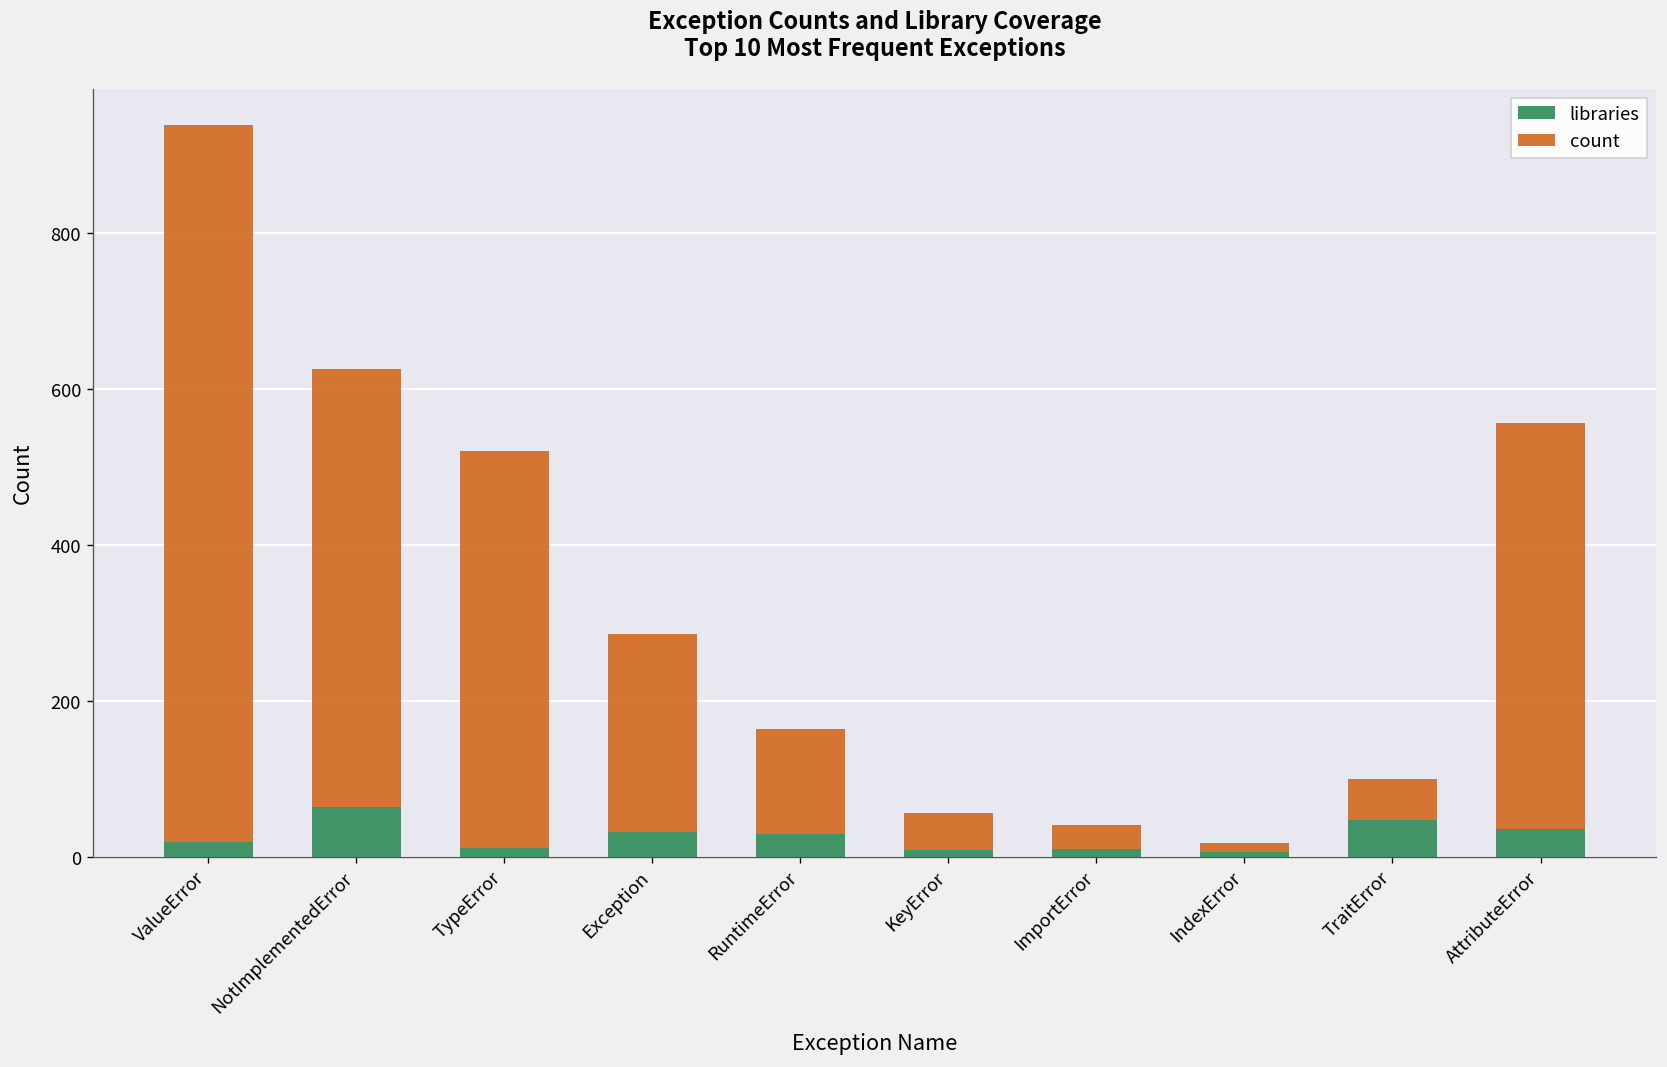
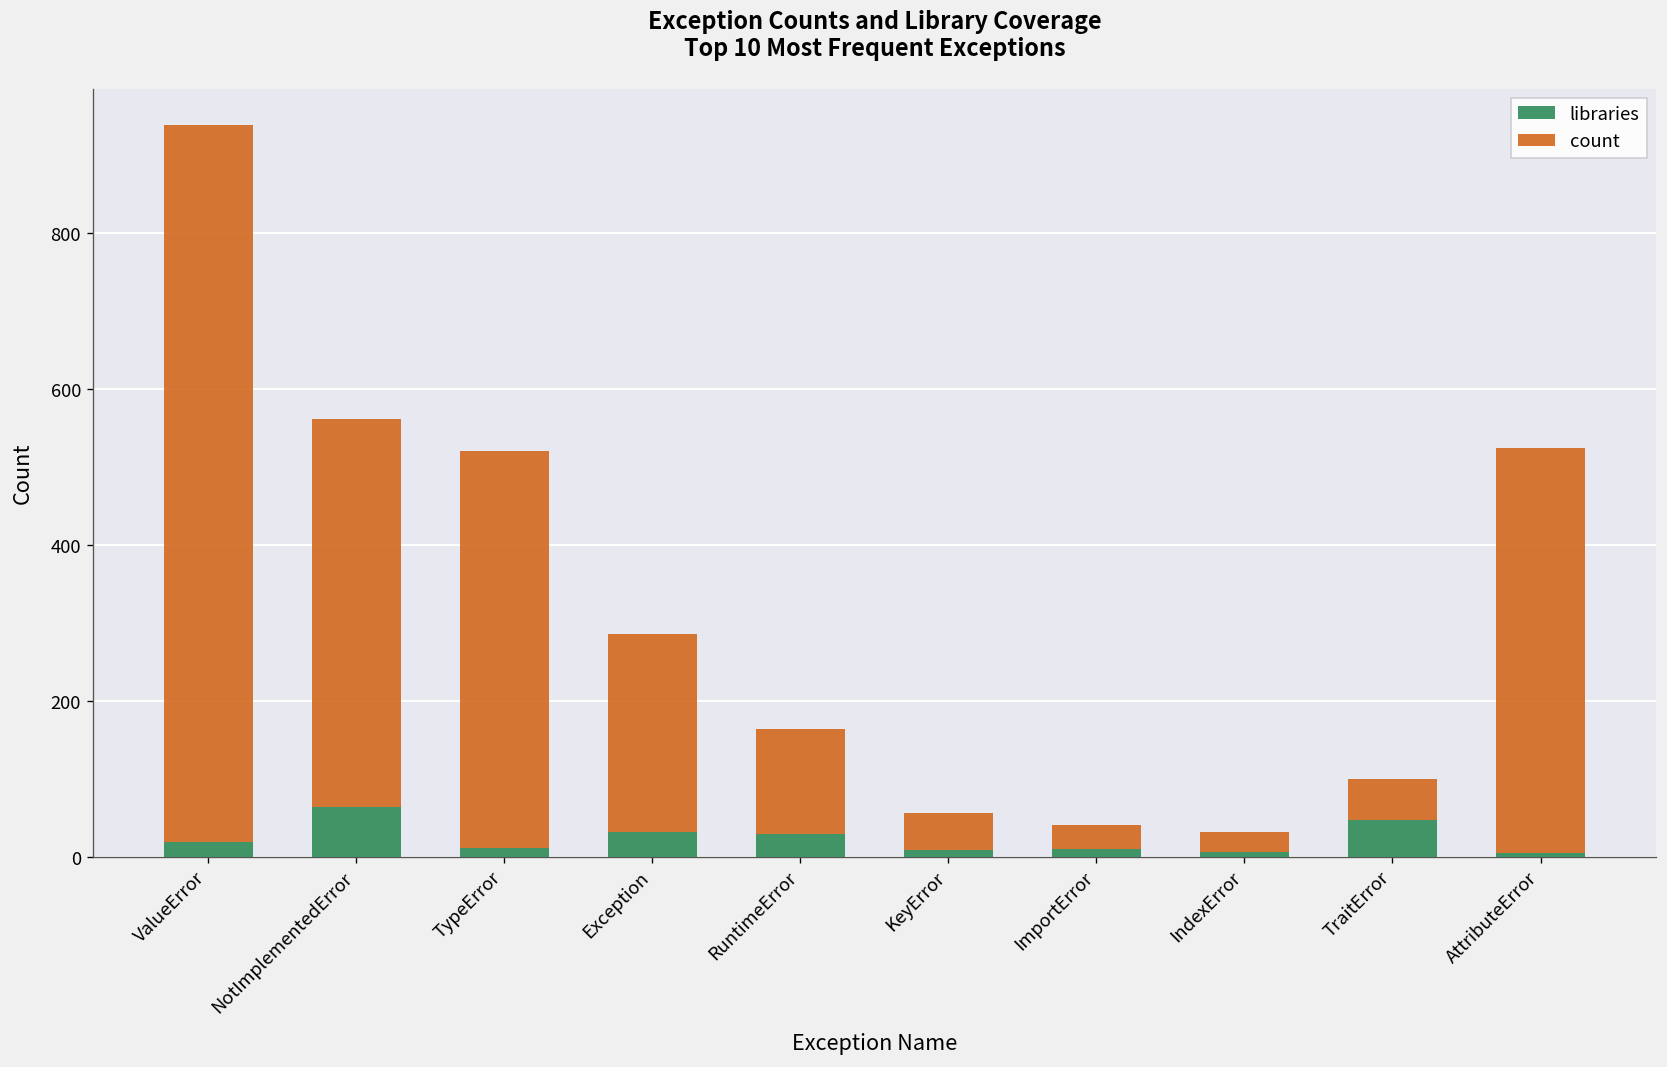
  {
    "libraries": {
      "ValueError": 20,
      "NotImplementedError": 60,
      "TypeError": 10,
      "Exception": 30,
      "RuntimeError": 30,
      "KeyError": 10,
      "ImportError": 10,
      "IndexError": 10,
      "TraitError": 50,
-     "AttributeError": 40
+     "AttributeError": 0
    },
    "count": {
      "ValueError": 920,
-     "NotImplementedError": 560,
+     "NotImplementedError": 500,
      "TypeError": 510,
      "Exception": 250,
      "RuntimeError": 130,
      "KeyError": 50,
      "ImportError": 30,
-     "IndexError": 10,
+     "IndexError": 30,
      "TraitError": 50,
      "AttributeError": 520
    }
  }
